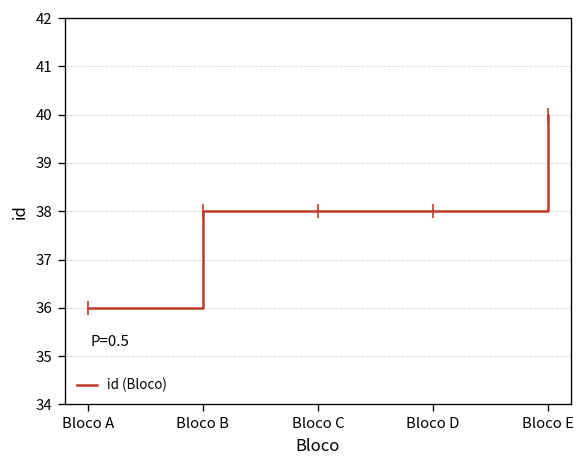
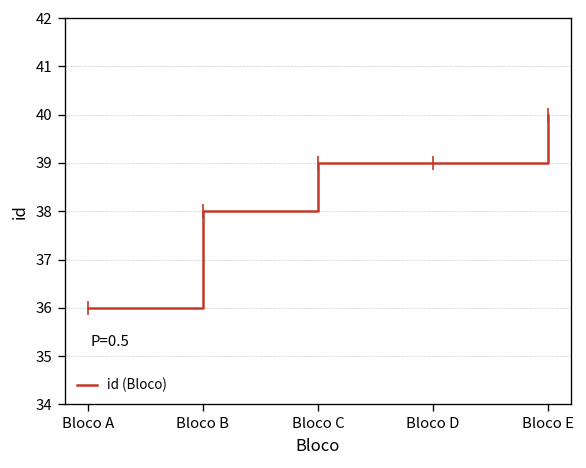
  {
    "Bloco B": 38,
-   "Bloco C": 38,
-   "Bloco D": 38,
+   "Bloco C": 39,
+   "Bloco D": 39,
    "Bloco E": 40
  }
